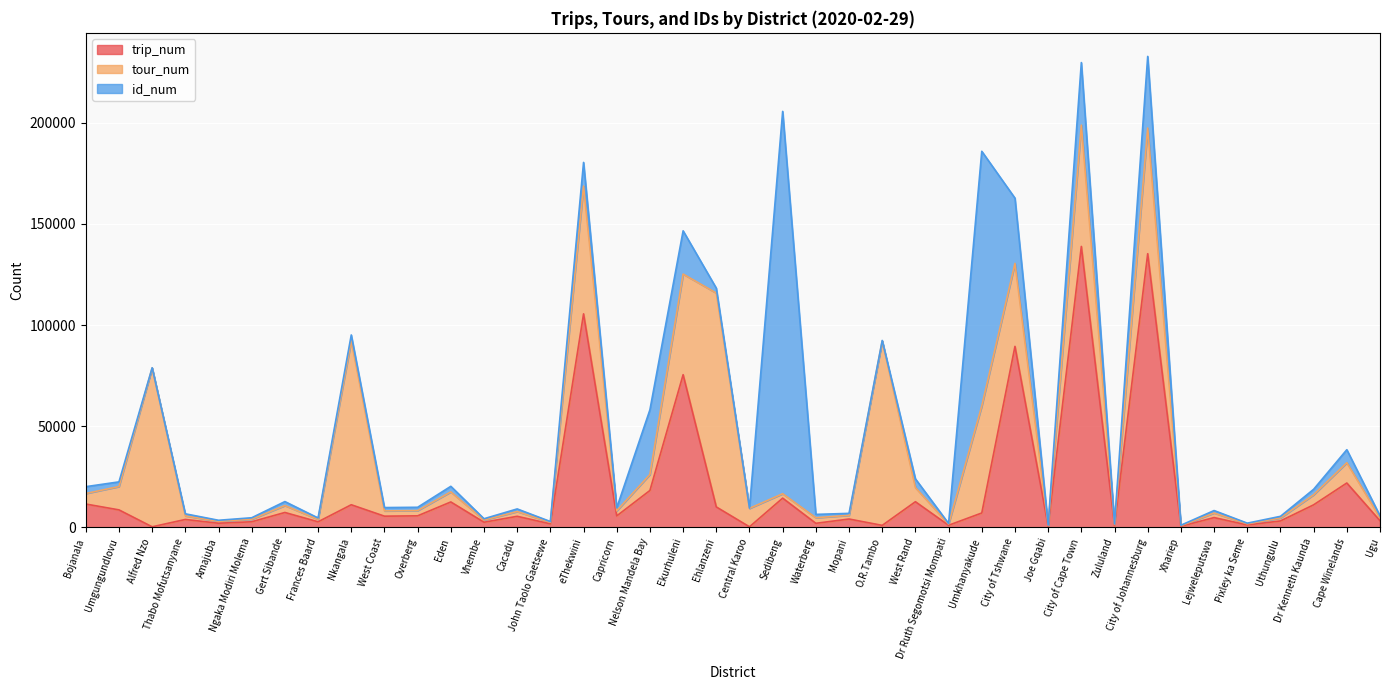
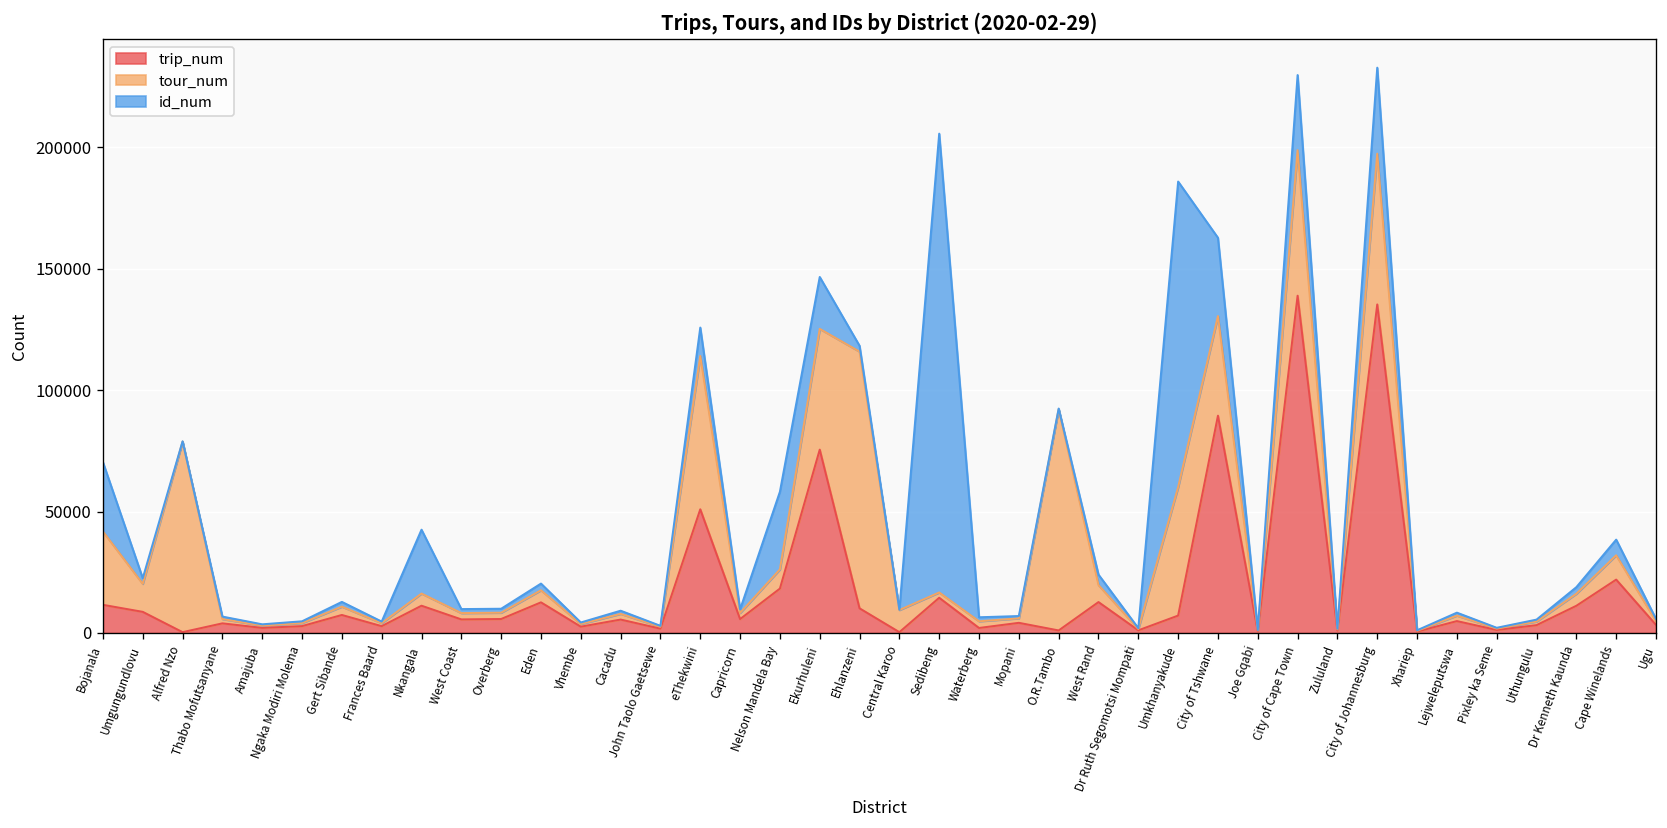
  {
    "trip_num": {
      "Bojanala": 12000,
      "Umgungundlovu": 9000,
      "Alfred Nzo": 0,
      "Thabo Mofutsanyane": 4000,
      "Ngaka Modiri Molema": 3000,
      "Gert Sibande": 7000,
      "Nkangala": 11000,
      "West Coast": 6000,
      "Overberg": 6000,
      "Eden": 13000,
      "Cacadu": 6000,
-     "eThekwini": 106000,
+     "eThekwini": 51000,
      "Capricorn": 6000,
      "Nelson Mandela Bay": 18000,
      "Ekurhuleni": 76000,
      "Ehlanzeni": 10000,
      "Central Karoo": 0,
      "Sedibeng": 15000,
      "Waterberg": 2000,
      "Mopani": 4000,
      "O.R.Tambo": 1000,
      "West Rand": 13000,
      "Umkhanyakude": 7000,
      "City of Tshwane": 90000,
      "City of Cape Town": 139000,
      "City of Johannesburg": 135000,
      "Lejweleputswa": 5000,
      "Uthungulu": 3000,
      "Dr Kenneth Kaunda": 11000,
      "Cape Winelands": 22000,
      "Ugu": 3000
    },
    "tour_num": {
-     "Bojanala": 5000,
+     "Bojanala": 30000,
      "Umgungundlovu": 12000,
      "Gert Sibande": 3000,
-     "Nkangala": 81000,
+     "Nkangala": 5000,
      "West Coast": 3000,
      "Overberg": 3000,
      "Eden": 5000,
      "Cacadu": 2000,
      "eThekwini": 63000,
      "Capricorn": 3000,
      "Nelson Mandela Bay": 8000,
      "Ekurhuleni": 50000,
      "Ehlanzeni": 106000,
      "Sedibeng": 2000,
      "Waterberg": 3000,
      "West Rand": 7000,
      "Umkhanyakude": 53000,
      "City of Tshwane": 41000,
      "City of Cape Town": 60000,
      "City of Johannesburg": 62000,
      "Dr Kenneth Kaunda": 5000,
      "Cape Winelands": 10000
    },
    "id_num": {
-     "Bojanala": 3000,
+     "Bojanala": 29000,
      "Umgungundlovu": 2000,
      "Gert Sibande": 2000,
-     "Nkangala": 3000,
+     "Nkangala": 26000,
      "West Coast": 2000,
      "Overberg": 2000,
      "Eden": 3000,
      "Cacadu": 1000,
      "eThekwini": 12000,
      "Capricorn": 1000,
      "Nelson Mandela Bay": 32000,
      "Ekurhuleni": 21000,
      "Ehlanzeni": 2000,
      "Sedibeng": 189000,
      "Waterberg": 2000,
      "West Rand": 4000,
      "Umkhanyakude": 126000,
      "City of Tshwane": 32000,
      "City of Cape Town": 31000,
      "City of Johannesburg": 35000,
      "Dr Kenneth Kaunda": 3000,
      "Cape Winelands": 6000
    }
  }
